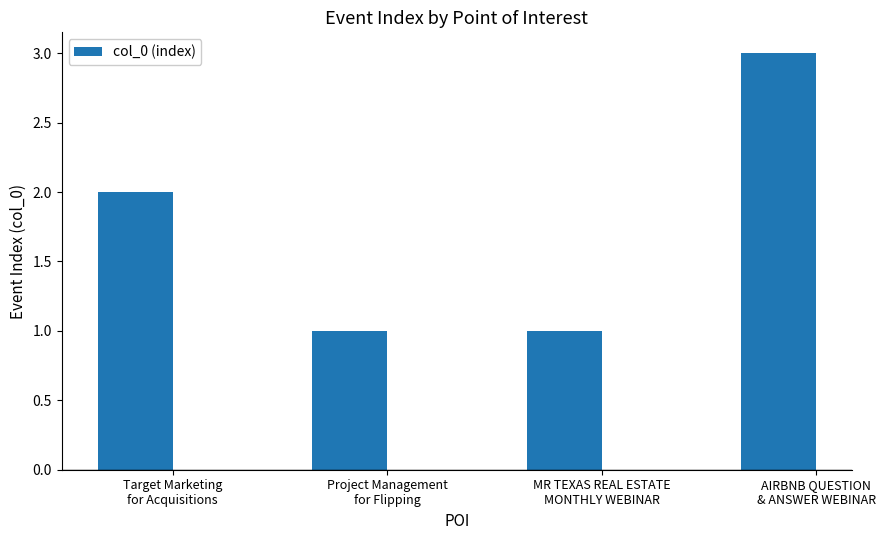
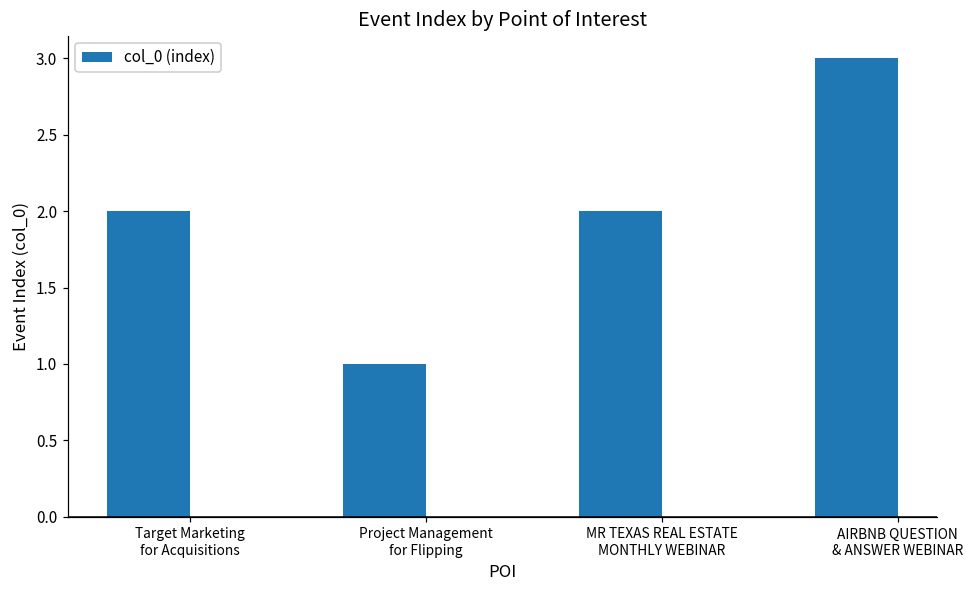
  {
    "Target Marketing for Acquisitions": 2,
    "Project Management for Flipping": 1,
-   "MR TEXAS REAL ESTATE MONTHLY WEBINAR": 1,
+   "MR TEXAS REAL ESTATE MONTHLY WEBINAR": 2,
    "AIRBNB QUESTION & ANSWER WEBINAR": 3
  }
